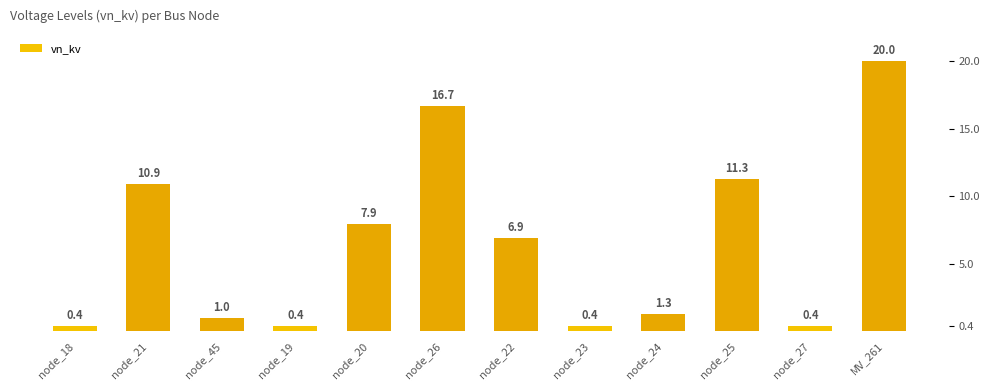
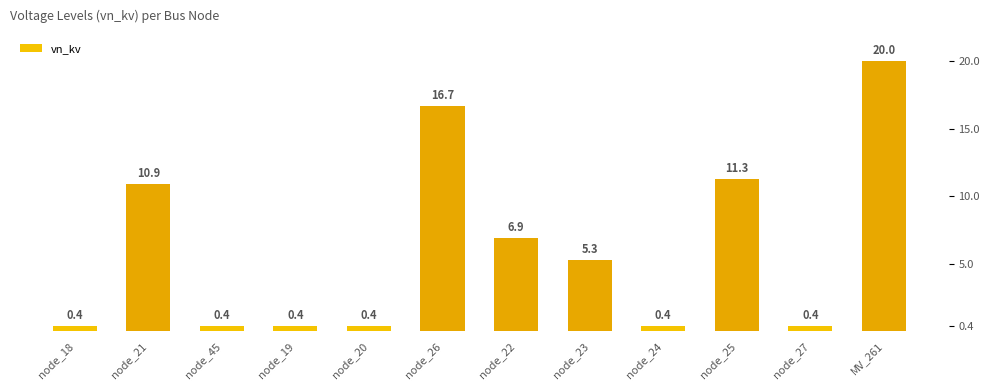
  {
    "node_18": 0.4,
    "node_21": 10.9,
-   "node_45": 1.0,
+   "node_45": 0.4,
    "node_19": 0.4,
-   "node_20": 7.9,
+   "node_20": 0.4,
    "node_26": 16.7,
    "node_22": 6.9,
-   "node_23": 0.4,
-   "node_24": 1.3,
+   "node_23": 5.3,
+   "node_24": 0.4,
    "node_25": 11.3,
    "node_27": 0.4,
    "MV_261": 20.0
  }
